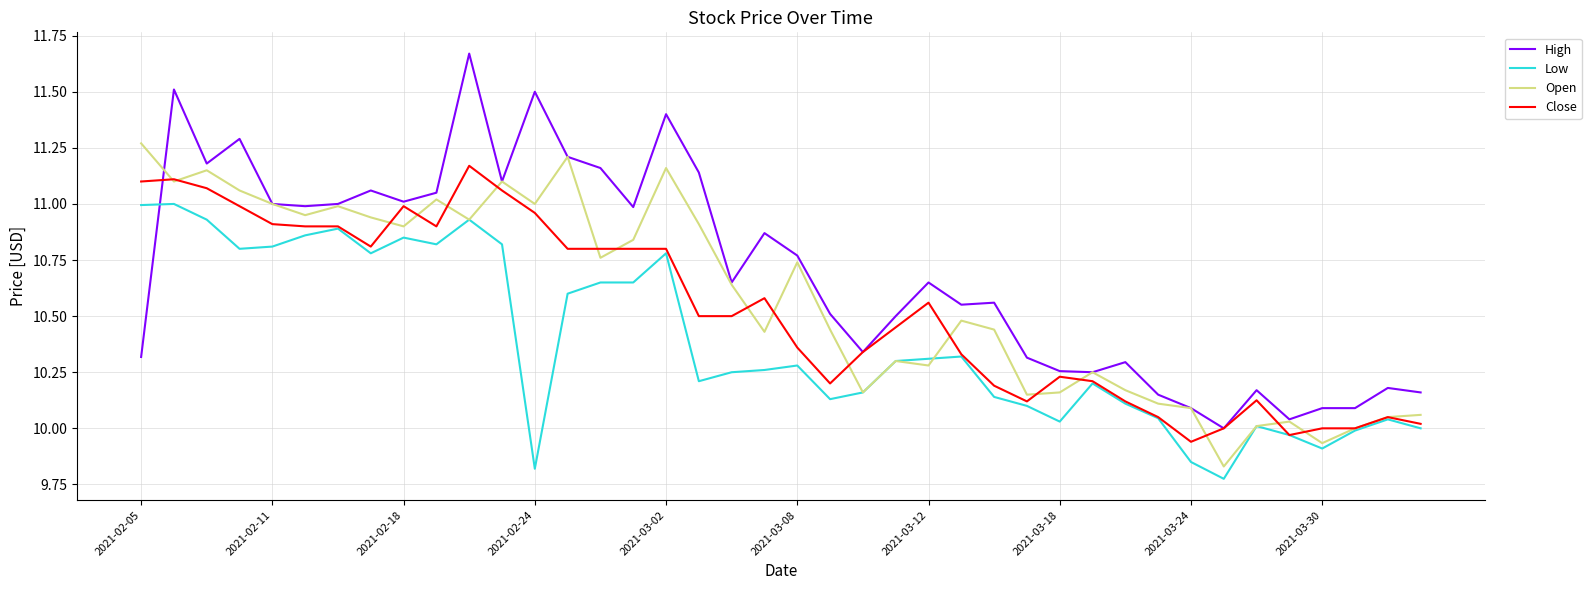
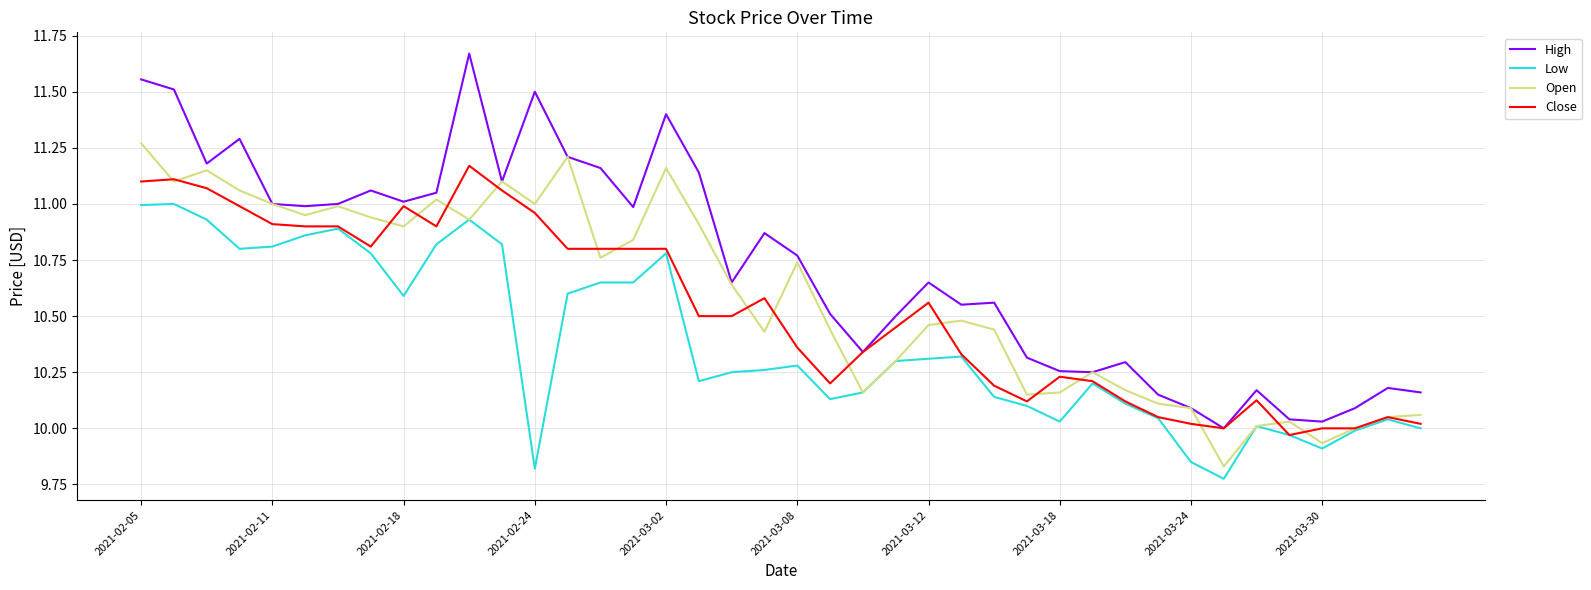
  {
    "High": {
-     "2021-02-05": 10.32,
+     "2021-02-05": 11.56,
      "2021-02-18": 11.01,
      "2021-02-24": 11.50,
      "2021-03-02": 11.40,
      "2021-03-08": 10.77,
      "2021-03-12": 10.65,
      "2021-03-18": 10.26,
-     "2021-03-30": 10.09
+     "2021-03-30": 10.03
    },
    "Low": {
      "2021-02-05": 11.00,
      "2021-02-11": 10.81,
-     "2021-02-18": 10.85,
+     "2021-02-18": 10.59,
      "2021-02-24": 9.82,
      "2021-03-02": 10.78,
      "2021-03-08": 10.28,
      "2021-03-12": 10.31,
      "2021-03-18": 10.03,
      "2021-03-24": 9.85,
      "2021-03-30": 9.91
    },
    "Open": {
      "2021-02-05": 11.27,
      "2021-02-18": 10.90,
      "2021-02-24": 11.00,
      "2021-03-02": 11.16,
      "2021-03-08": 10.74,
-     "2021-03-12": 10.28,
+     "2021-03-12": 10.46,
      "2021-03-18": 10.16,
      "2021-03-30": 9.93
    },
    "Close": {
      "2021-02-05": 11.10,
      "2021-02-11": 10.91,
      "2021-02-18": 10.99,
      "2021-02-24": 10.96,
      "2021-03-02": 10.80,
      "2021-03-08": 10.36,
      "2021-03-12": 10.56,
      "2021-03-18": 10.23,
-     "2021-03-24": 9.94,
+     "2021-03-24": 10.02,
      "2021-03-30": 10.00
    }
  }
